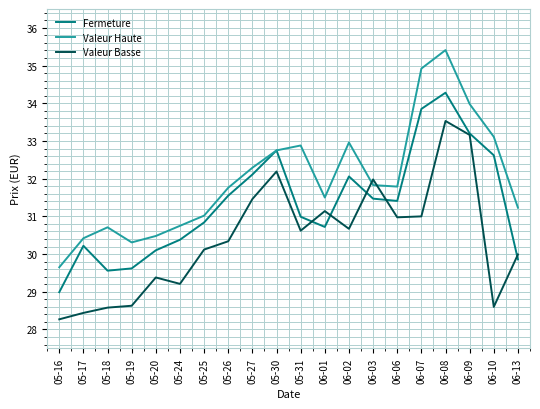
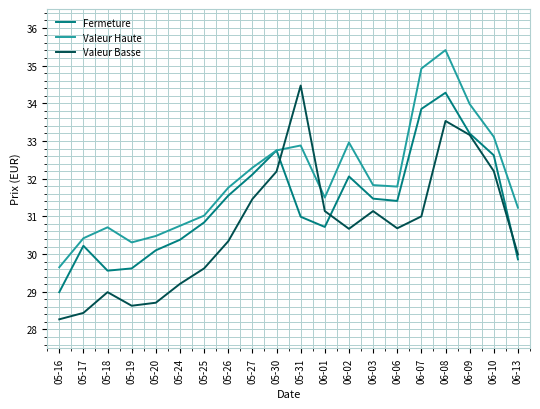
  {
    "Valeur Basse": {
      "05-16": 28.3,
      "05-17": 28.4,
-     "05-18": 28.6,
+     "05-18": 29.0,
      "05-19": 28.6,
-     "05-20": 29.4,
+     "05-20": 28.7,
      "05-24": 29.2,
-     "05-25": 30.1,
+     "05-25": 29.6,
      "05-26": 30.3,
      "05-27": 31.5,
      "05-30": 32.2,
-     "05-31": 30.6,
+     "05-31": 34.5,
      "06-01": 31.1,
      "06-02": 30.7,
-     "06-03": 32.0,
-     "06-06": 31.0,
+     "06-03": 31.1,
+     "06-06": 30.7,
      "06-07": 31.0,
      "06-08": 33.5,
-     "06-10": 28.6,
+     "06-10": 32.2,
      "06-13": 30.0
    }
  }
